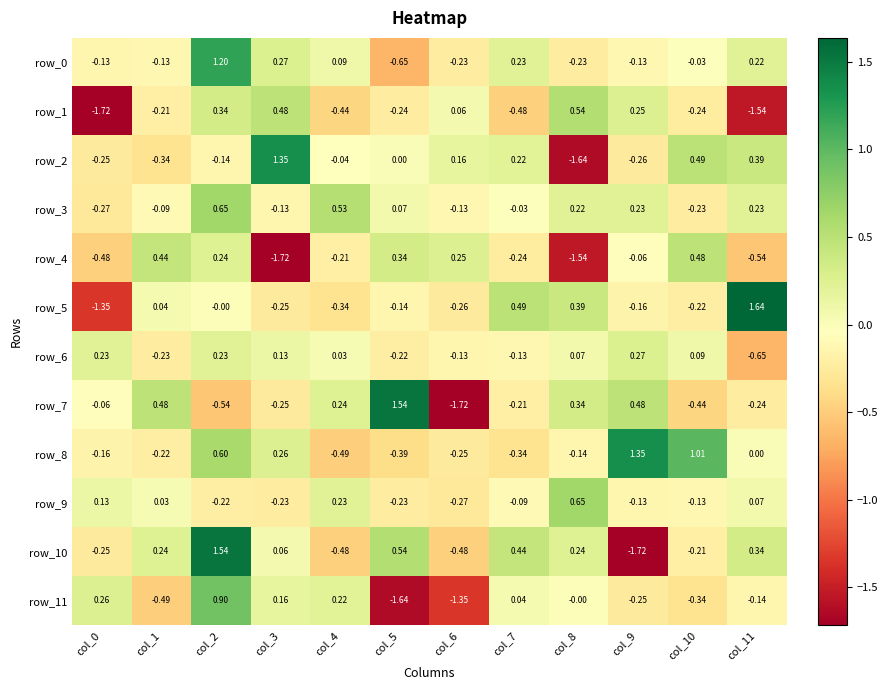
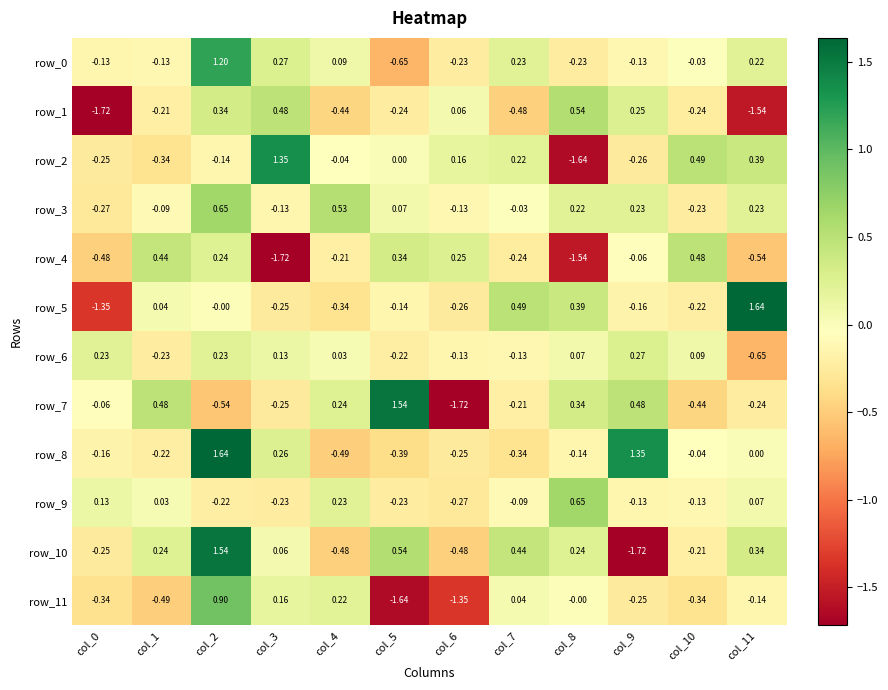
  {
    "row_0": {
      "col_0": -0.13,
      "col_1": -0.13,
      "col_2": 1.20,
      "col_3": 0.27,
      "col_4": 0.09,
      "col_5": -0.65,
      "col_6": -0.23,
      "col_7": 0.23,
      "col_8": -0.23,
      "col_9": -0.13,
      "col_10": -0.03,
      "col_11": 0.22
    },
    "row_1": {
      "col_0": -1.72,
      "col_1": -0.21,
      "col_2": 0.34,
      "col_3": 0.48,
      "col_4": -0.44,
      "col_5": -0.24,
      "col_6": 0.06,
      "col_7": -0.48,
      "col_8": 0.54,
      "col_9": 0.25,
      "col_10": -0.24,
      "col_11": -1.54
    },
    "row_2": {
      "col_0": -0.25,
      "col_1": -0.34,
      "col_2": -0.14,
      "col_3": 1.35,
      "col_4": -0.04,
      "col_5": 0.00,
      "col_6": 0.16,
      "col_7": 0.22,
      "col_8": -1.64,
      "col_9": -0.26,
      "col_10": 0.49,
      "col_11": 0.39
    },
    "row_3": {
      "col_0": -0.27,
      "col_1": -0.09,
      "col_2": 0.65,
      "col_3": -0.13,
      "col_4": 0.53,
      "col_5": 0.07,
      "col_6": -0.13,
      "col_7": -0.03,
      "col_8": 0.22,
      "col_9": 0.23,
      "col_10": -0.23,
      "col_11": 0.23
    },
    "row_4": {
      "col_0": -0.48,
      "col_1": 0.44,
      "col_2": 0.24,
      "col_3": -1.72,
      "col_4": -0.21,
      "col_5": 0.34,
      "col_6": 0.25,
      "col_7": -0.24,
      "col_8": -1.54,
      "col_9": -0.06,
      "col_10": 0.48,
      "col_11": -0.54
    },
    "row_5": {
      "col_0": -1.35,
      "col_1": 0.04,
      "col_2": -0.00,
      "col_3": -0.25,
      "col_4": -0.34,
      "col_5": -0.14,
      "col_6": -0.26,
      "col_7": 0.49,
      "col_8": 0.39,
      "col_9": -0.16,
      "col_10": -0.22,
      "col_11": 1.64
    },
    "row_6": {
      "col_0": 0.23,
      "col_1": -0.23,
      "col_2": 0.23,
      "col_3": 0.13,
      "col_4": 0.03,
      "col_5": -0.22,
      "col_6": -0.13,
      "col_7": -0.13,
      "col_8": 0.07,
      "col_9": 0.27,
      "col_10": 0.09,
      "col_11": -0.65
    },
    "row_7": {
      "col_0": -0.06,
      "col_1": 0.48,
      "col_2": -0.54,
      "col_3": -0.25,
      "col_4": 0.24,
      "col_5": 1.54,
      "col_6": -1.72,
      "col_7": -0.21,
      "col_8": 0.34,
      "col_9": 0.48,
      "col_10": -0.44,
      "col_11": -0.24
    },
    "row_8": {
      "col_0": -0.16,
      "col_1": -0.22,
-     "col_2": 0.60,
+     "col_2": 1.64,
      "col_3": 0.26,
      "col_4": -0.49,
      "col_5": -0.39,
      "col_6": -0.25,
      "col_7": -0.34,
      "col_8": -0.14,
      "col_9": 1.35,
-     "col_10": 1.01,
+     "col_10": -0.04,
      "col_11": 0.00
    },
    "row_9": {
      "col_0": 0.13,
      "col_1": 0.03,
      "col_2": -0.22,
      "col_3": -0.23,
      "col_4": 0.23,
      "col_5": -0.23,
      "col_6": -0.27,
      "col_7": -0.09,
      "col_8": 0.65,
      "col_9": -0.13,
      "col_10": -0.13,
      "col_11": 0.07
    },
    "row_10": {
      "col_0": -0.25,
      "col_1": 0.24,
      "col_2": 1.54,
      "col_3": 0.06,
      "col_4": -0.48,
      "col_5": 0.54,
      "col_6": -0.48,
      "col_7": 0.44,
      "col_8": 0.24,
      "col_9": -1.72,
      "col_10": -0.21,
      "col_11": 0.34
    },
    "row_11": {
-     "col_0": 0.26,
+     "col_0": -0.34,
      "col_1": -0.49,
      "col_2": 0.90,
      "col_3": 0.16,
      "col_4": 0.22,
      "col_5": -1.64,
      "col_6": -1.35,
      "col_7": 0.04,
      "col_8": -0.00,
      "col_9": -0.25,
      "col_10": -0.34,
      "col_11": -0.14
    }
  }
